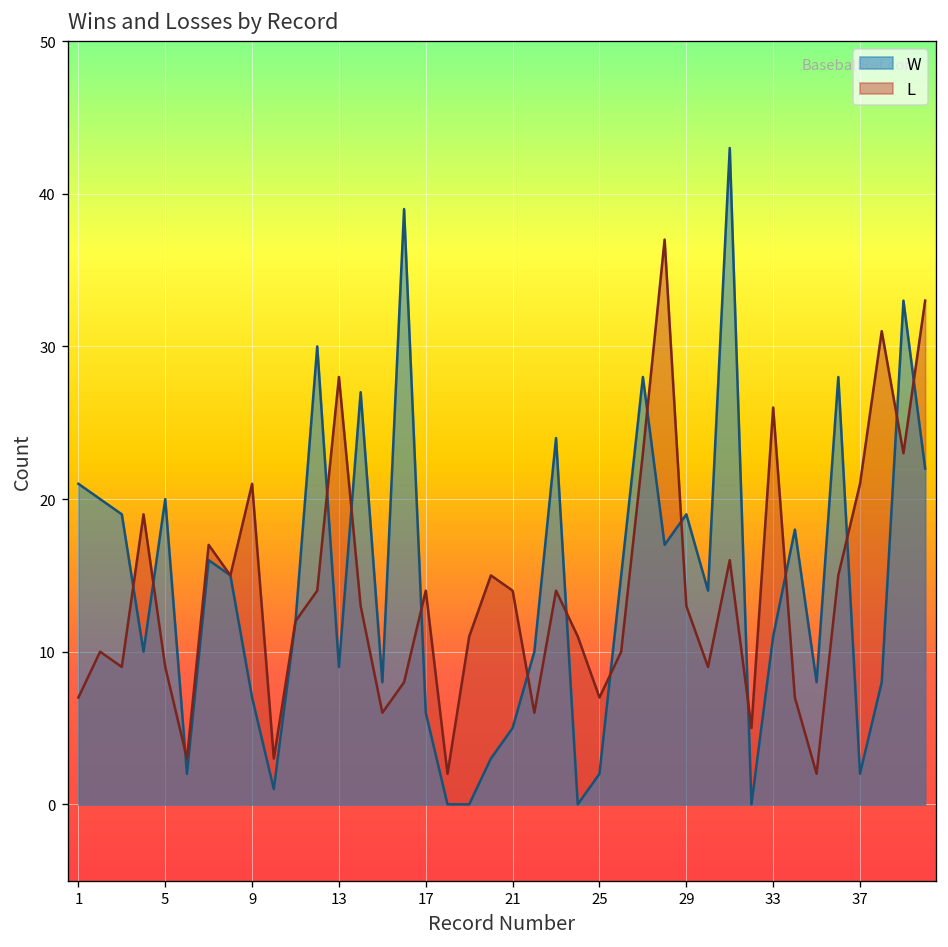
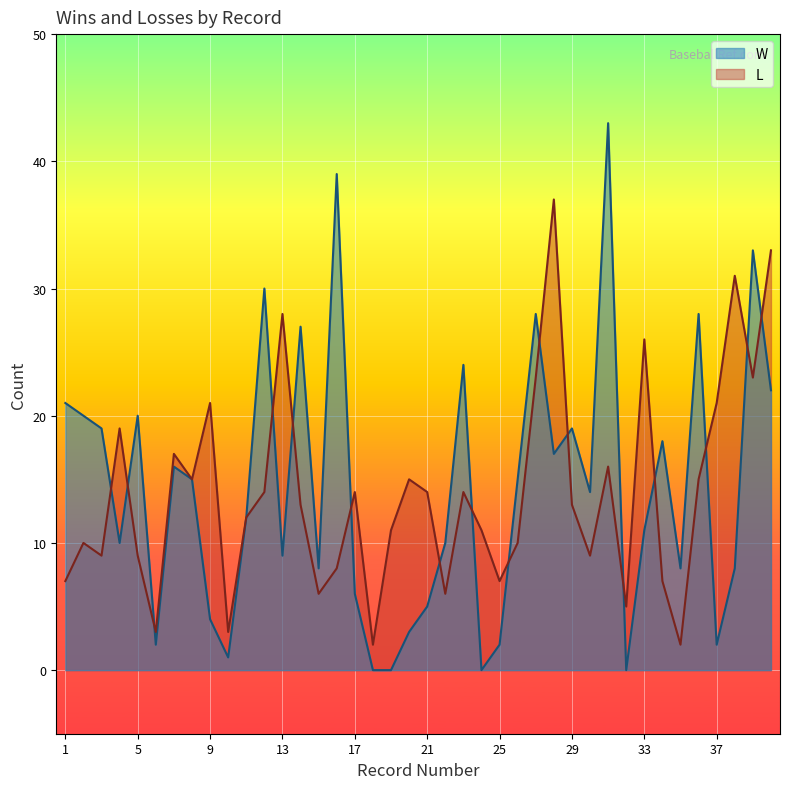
  {
    "W": {
      "1": 21,
      "5": 20,
-     "9": 7,
+     "9": 4,
      "13": 9,
      "17": 6,
      "21": 5,
      "25": 2,
      "29": 19,
      "33": 11,
      "37": 2
    },
    "L": {
      "1": 7,
      "5": 9,
      "9": 21,
      "13": 28,
      "17": 14,
      "21": 14,
      "25": 7,
      "29": 13,
      "33": 26,
      "37": 21
    }
  }
